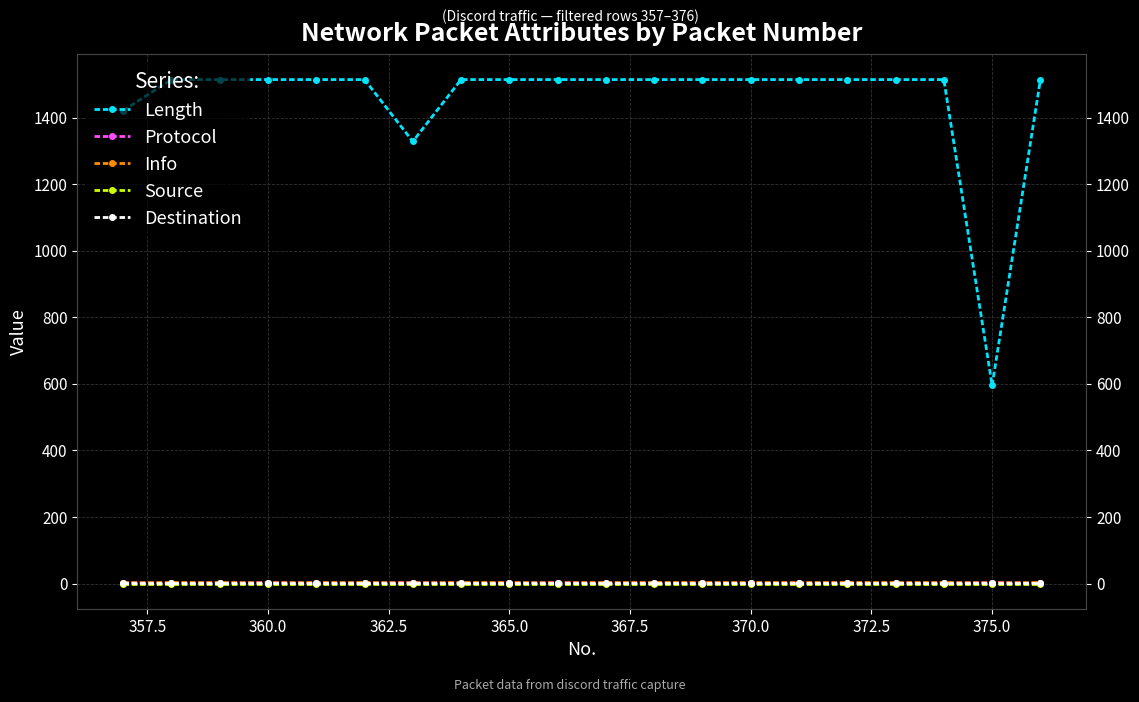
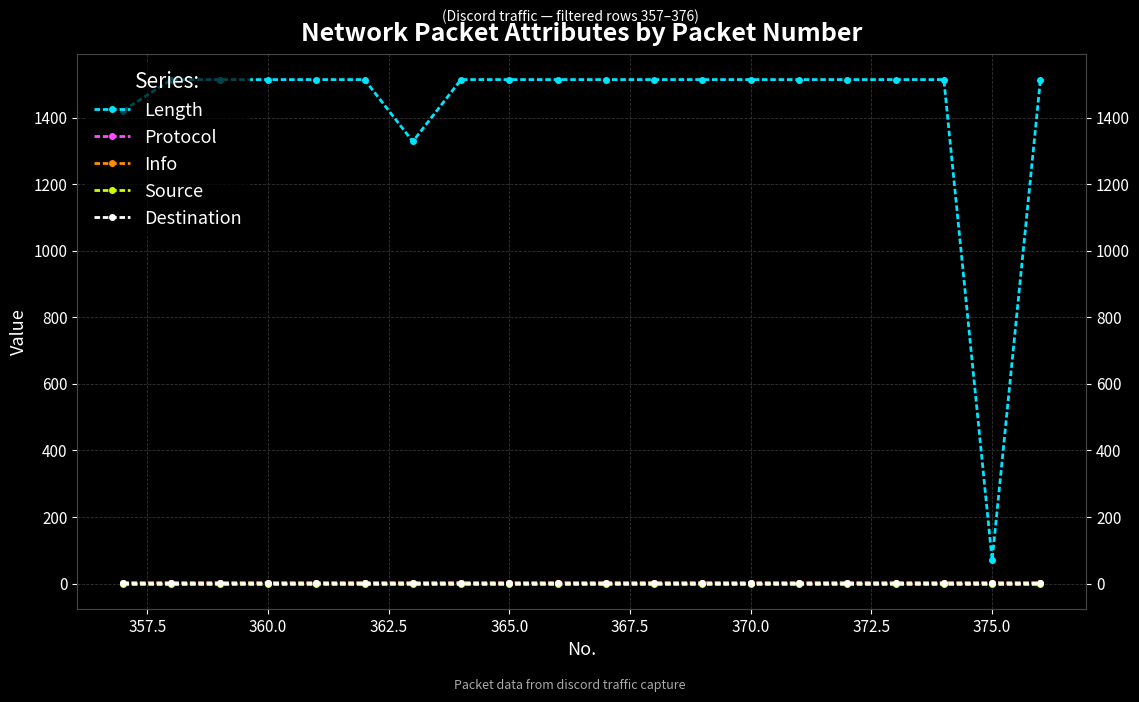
  {
    "Length": {
      "360.0": 1510,
      "365.0": 1510,
      "370.0": 1510,
-     "375.0": 600
+     "375.0": 70
    }
  }
